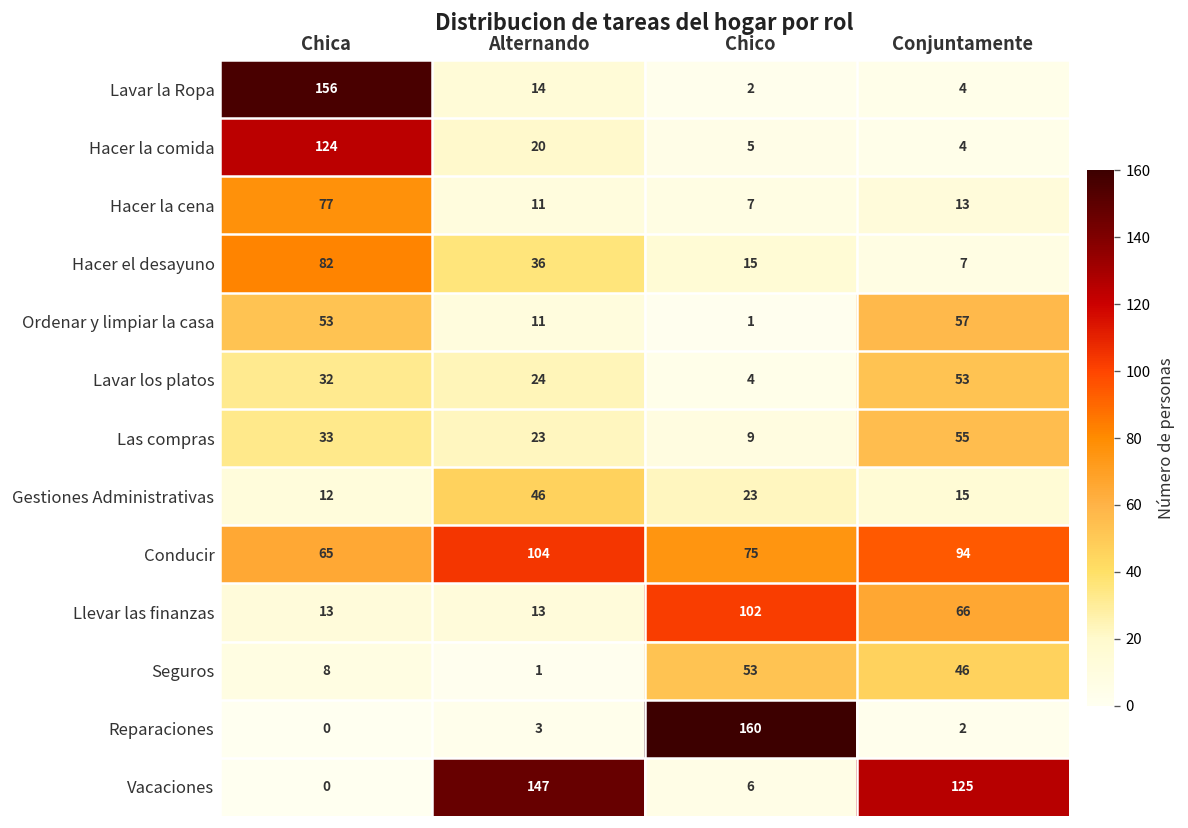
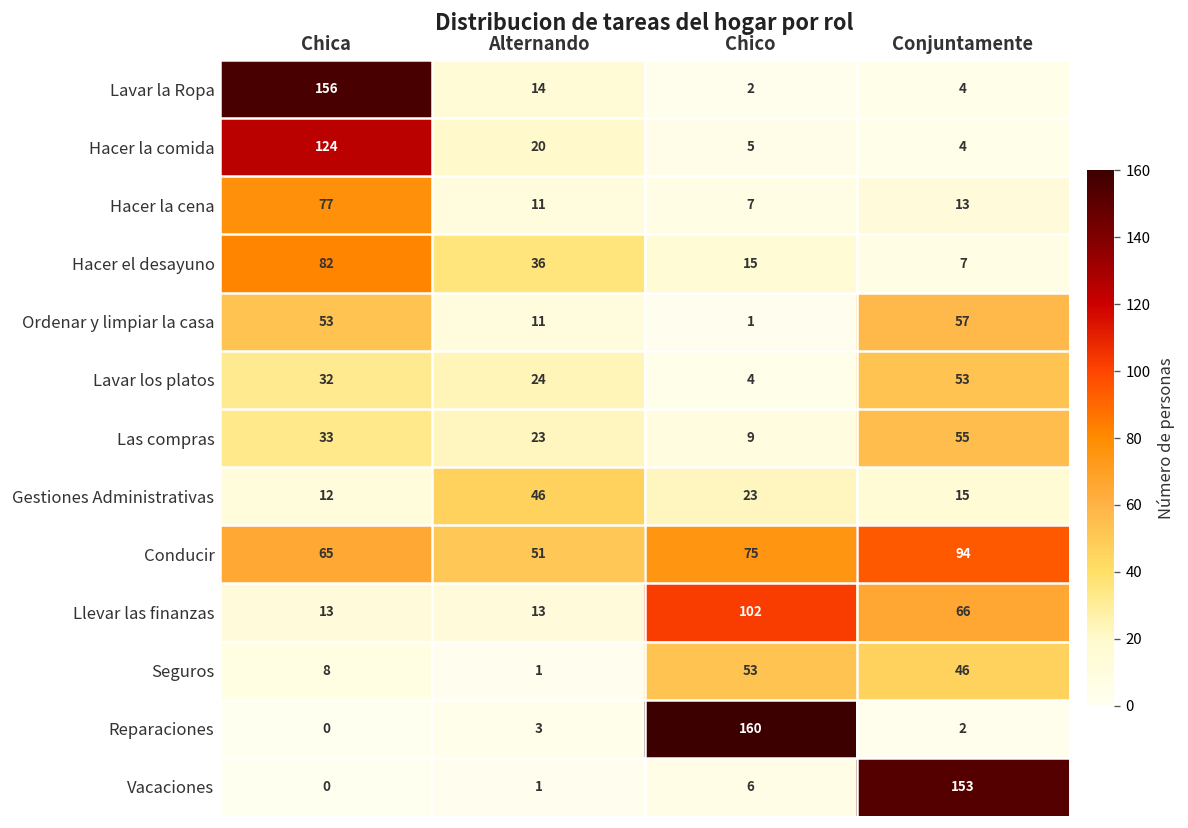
  {
    "Lavar la Ropa": {
      "Chica": 156,
      "Alternando": 14,
      "Chico": 2,
      "Conjuntamente": 4
    },
    "Hacer la comida": {
      "Chica": 124,
      "Alternando": 20,
      "Chico": 5,
      "Conjuntamente": 4
    },
    "Hacer la cena": {
      "Chica": 77,
      "Alternando": 11,
      "Chico": 7,
      "Conjuntamente": 13
    },
    "Hacer el desayuno": {
      "Chica": 82,
      "Alternando": 36,
      "Chico": 15,
      "Conjuntamente": 7
    },
    "Ordenar y limpiar la casa": {
      "Chica": 53,
      "Alternando": 11,
      "Chico": 1,
      "Conjuntamente": 57
    },
    "Lavar los platos": {
      "Chica": 32,
      "Alternando": 24,
      "Chico": 4,
      "Conjuntamente": 53
    },
    "Las compras": {
      "Chica": 33,
      "Alternando": 23,
      "Chico": 9,
      "Conjuntamente": 55
    },
    "Gestiones Administrativas": {
      "Chica": 12,
      "Alternando": 46,
      "Chico": 23,
      "Conjuntamente": 15
    },
    "Conducir": {
      "Chica": 65,
-     "Alternando": 104,
+     "Alternando": 51,
      "Chico": 75,
      "Conjuntamente": 94
    },
    "Llevar las finanzas": {
      "Chica": 13,
      "Alternando": 13,
      "Chico": 102,
      "Conjuntamente": 66
    },
    "Seguros": {
      "Chica": 8,
      "Alternando": 1,
      "Chico": 53,
      "Conjuntamente": 46
    },
    "Reparaciones": {
      "Chica": 0,
      "Alternando": 3,
      "Chico": 160,
      "Conjuntamente": 2
    },
    "Vacaciones": {
      "Chica": 0,
-     "Alternando": 147,
+     "Alternando": 1,
      "Chico": 6,
-     "Conjuntamente": 125
+     "Conjuntamente": 153
    }
  }
